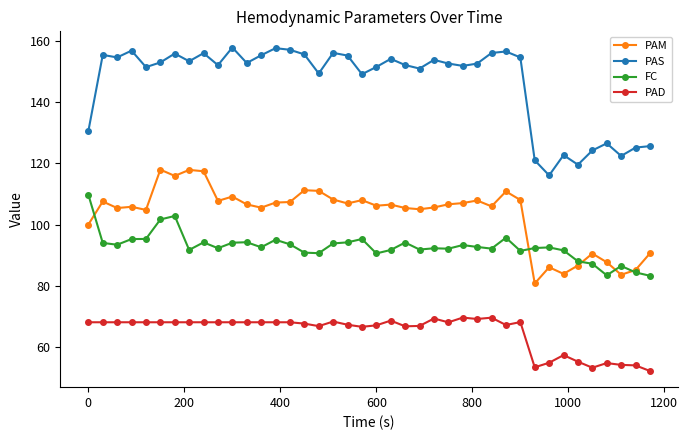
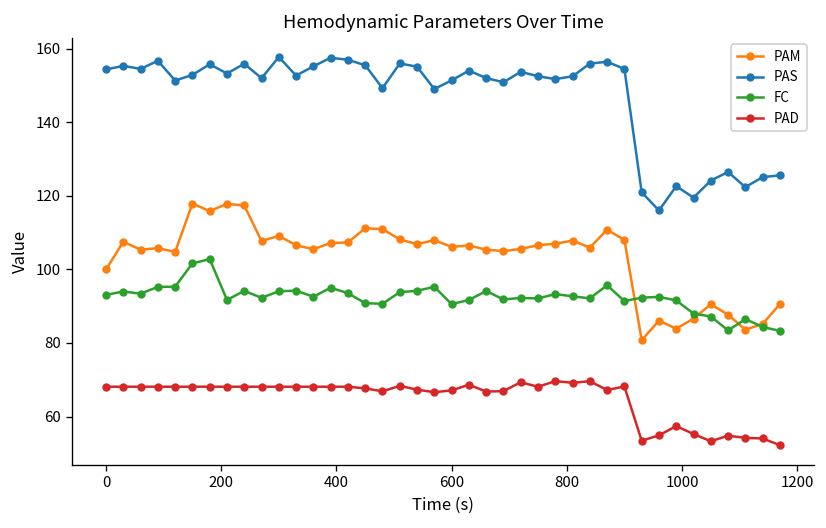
  {
    "PAM": {
      "0": 100,
      "600": 106
    },
    "PAS": {
-     "0": 130,
+     "0": 154,
      "600": 151
    },
    "FC": {
-     "0": 110,
+     "0": 93,
      "600": 91
    },
    "PAD": {
      "0": 68,
      "600": 67
    }
  }
